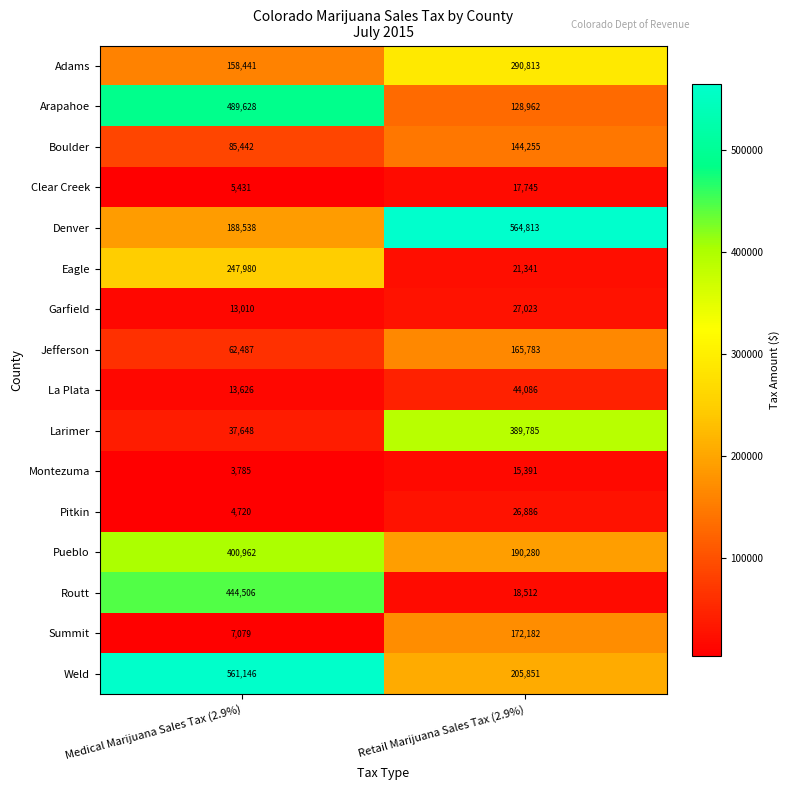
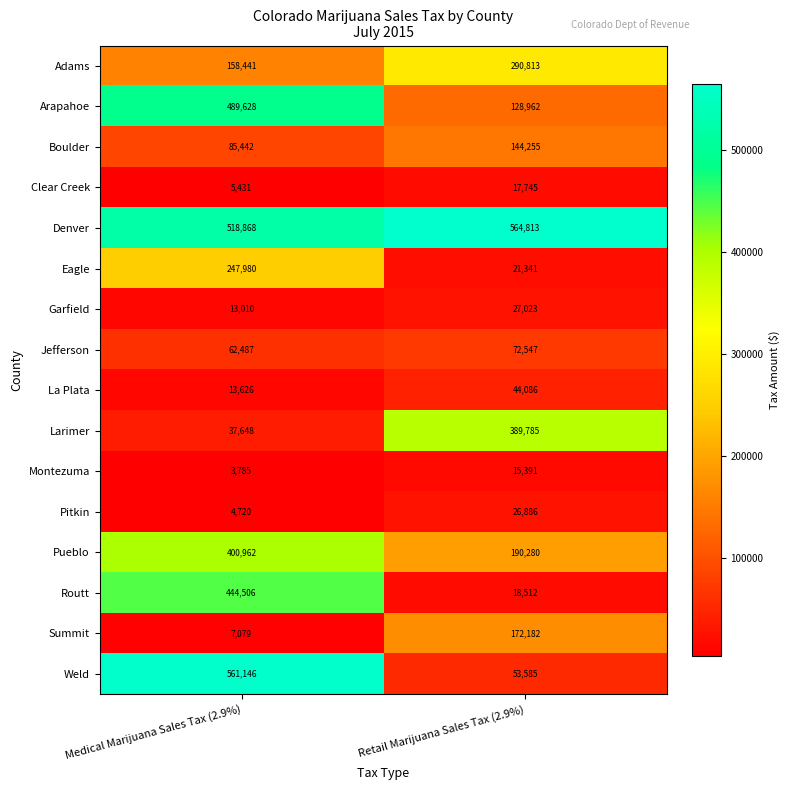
  {
    "Adams": {
      "Medical Marijuana Sales Tax (2.9%)": "158,441",
      "Retail Marijuana Sales Tax (2.9%)": "290,813"
    },
    "Arapahoe": {
      "Medical Marijuana Sales Tax (2.9%)": "489,628",
      "Retail Marijuana Sales Tax (2.9%)": "128,962"
    },
    "Boulder": {
      "Medical Marijuana Sales Tax (2.9%)": "85,442",
      "Retail Marijuana Sales Tax (2.9%)": "144,255"
    },
    "Clear Creek": {
      "Medical Marijuana Sales Tax (2.9%)": "5,431",
      "Retail Marijuana Sales Tax (2.9%)": "17,745"
    },
    "Denver": {
-     "Medical Marijuana Sales Tax (2.9%)": "188,538",
+     "Medical Marijuana Sales Tax (2.9%)": "518,868",
      "Retail Marijuana Sales Tax (2.9%)": "564,813"
    },
    "Eagle": {
      "Medical Marijuana Sales Tax (2.9%)": "247,980",
      "Retail Marijuana Sales Tax (2.9%)": "21,341"
    },
    "Garfield": {
      "Medical Marijuana Sales Tax (2.9%)": "13,010",
      "Retail Marijuana Sales Tax (2.9%)": "27,023"
    },
    "Jefferson": {
      "Medical Marijuana Sales Tax (2.9%)": "62,487",
-     "Retail Marijuana Sales Tax (2.9%)": "165,783"
+     "Retail Marijuana Sales Tax (2.9%)": "72,547"
    },
    "La Plata": {
      "Medical Marijuana Sales Tax (2.9%)": "13,626",
      "Retail Marijuana Sales Tax (2.9%)": "44,086"
    },
    "Larimer": {
      "Medical Marijuana Sales Tax (2.9%)": "37,648",
      "Retail Marijuana Sales Tax (2.9%)": "389,785"
    },
    "Montezuma": {
      "Medical Marijuana Sales Tax (2.9%)": "3,785",
      "Retail Marijuana Sales Tax (2.9%)": "15,391"
    },
    "Pitkin": {
      "Medical Marijuana Sales Tax (2.9%)": "4,720",
      "Retail Marijuana Sales Tax (2.9%)": "26,886"
    },
    "Pueblo": {
      "Medical Marijuana Sales Tax (2.9%)": "400,962",
      "Retail Marijuana Sales Tax (2.9%)": "190,280"
    },
    "Routt": {
      "Medical Marijuana Sales Tax (2.9%)": "444,506",
      "Retail Marijuana Sales Tax (2.9%)": "18,512"
    },
    "Summit": {
      "Medical Marijuana Sales Tax (2.9%)": "7,079",
      "Retail Marijuana Sales Tax (2.9%)": "172,182"
    },
    "Weld": {
      "Medical Marijuana Sales Tax (2.9%)": "561,146",
-     "Retail Marijuana Sales Tax (2.9%)": "205,851"
+     "Retail Marijuana Sales Tax (2.9%)": "53,585"
    }
  }
